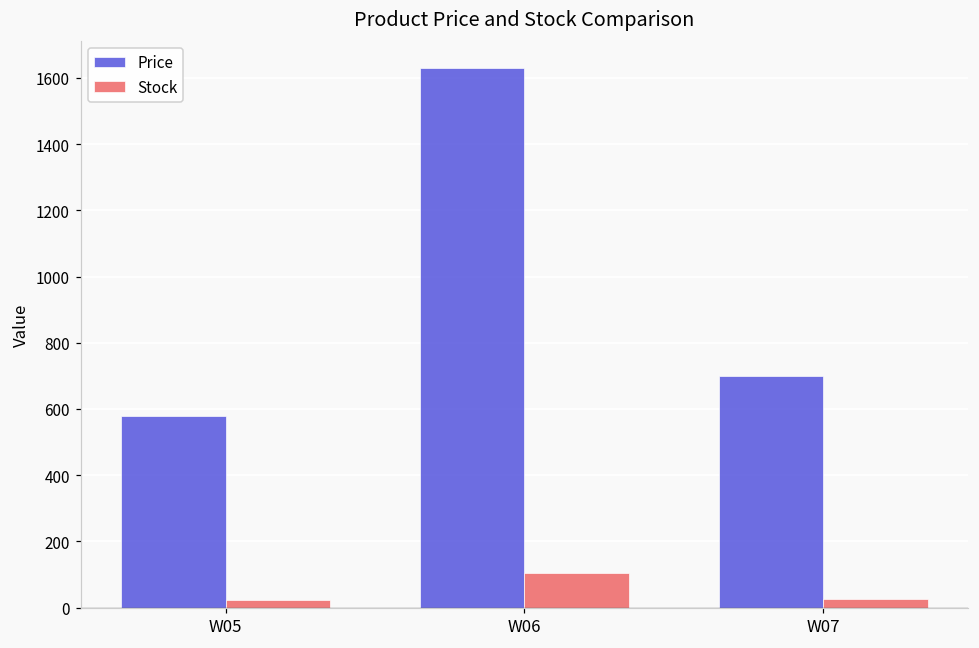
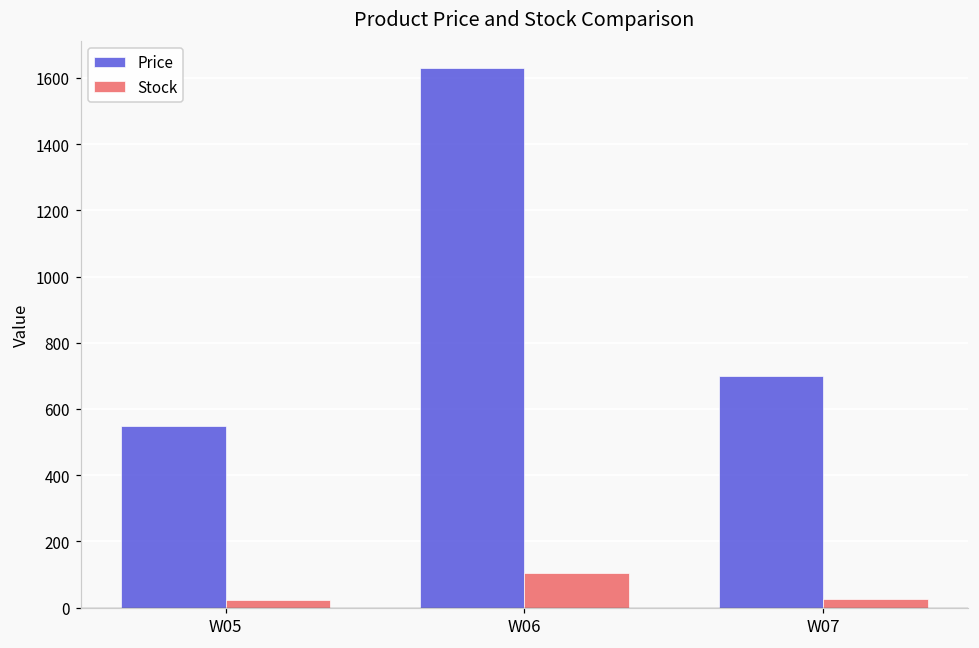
  {
    "Price": {
-     "W05": 580,
+     "W05": 550,
      "W06": 1630,
      "W07": 700
    },
    "Stock": {
      "W05": 20,
      "W06": 110,
      "W07": 30
    }
  }
